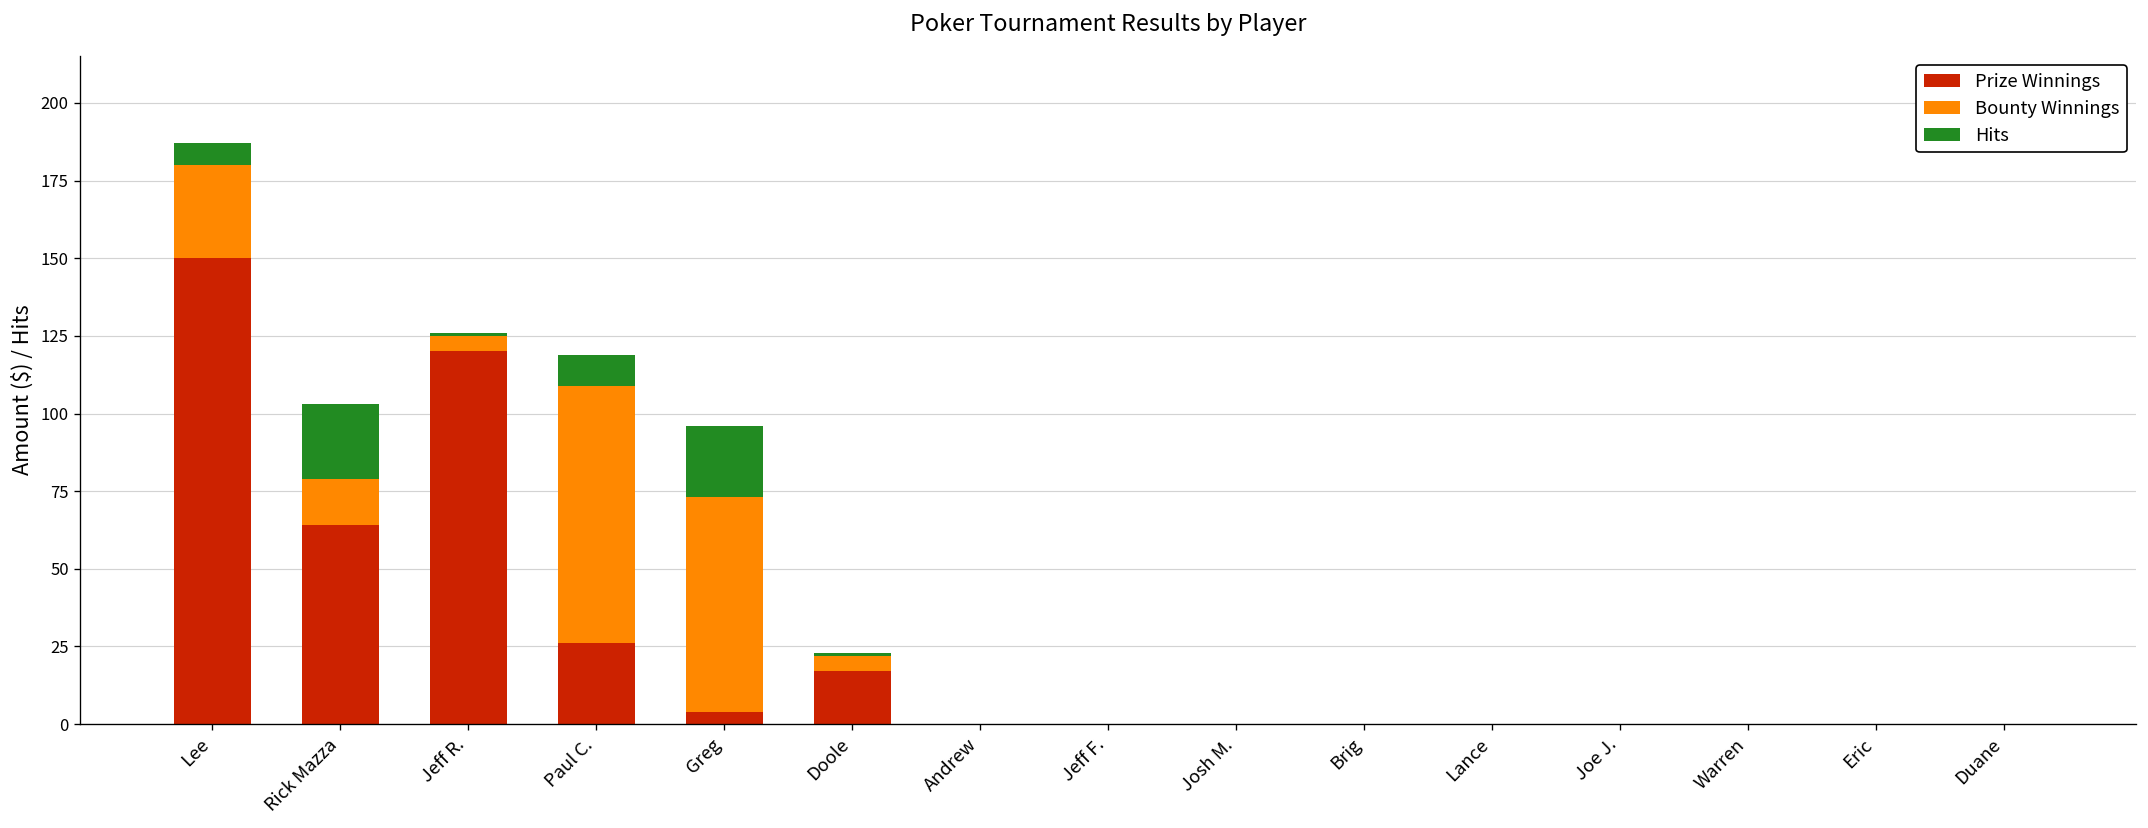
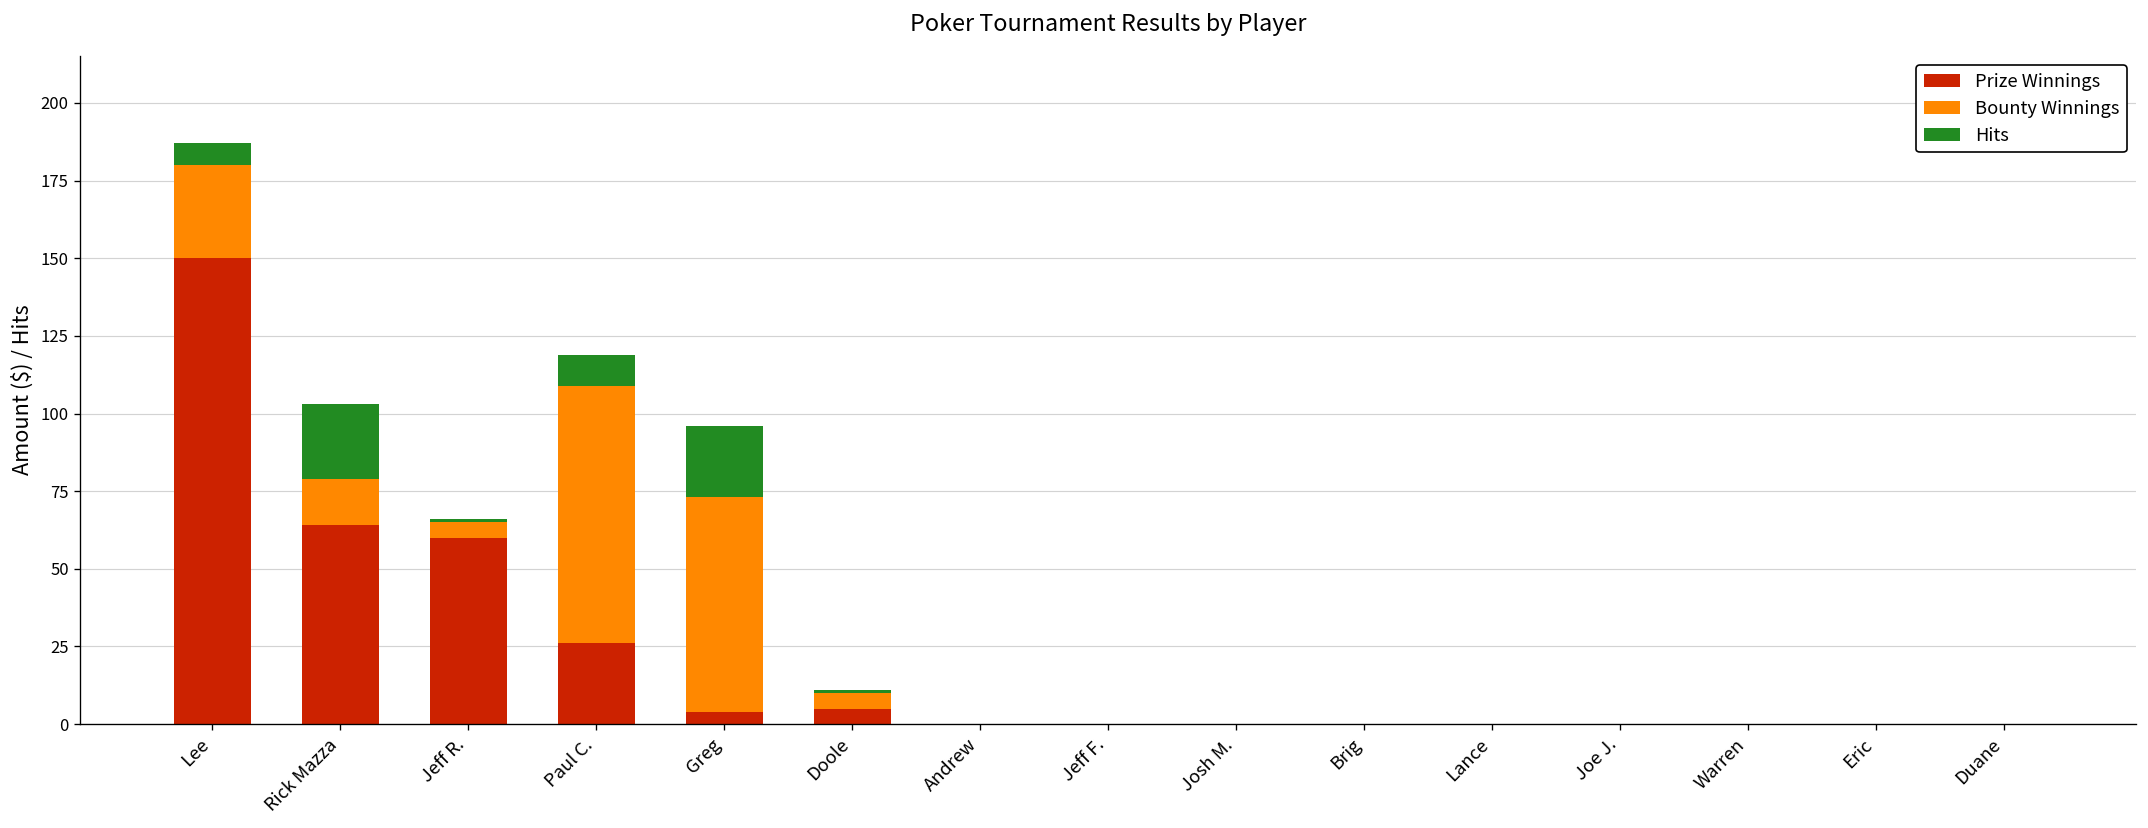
  {
    "Prize Winnings": {
      "Lee": 150,
      "Rick Mazza": 64,
-     "Jeff R.": 120,
+     "Jeff R.": 60,
      "Paul C.": 26,
      "Greg": 4,
-     "Doole": 17,
+     "Doole": 5,
      "Andrew": 0,
      "Jeff F.": 0,
      "Josh M.": 0,
      "Brig": 0,
      "Lance": 0,
      "Joe J.": 0,
      "Warren": 0,
      "Eric": 0,
      "Duane": 0
    },
    "Bounty Winnings": {
      "Lee": 30,
      "Rick Mazza": 15,
      "Jeff R.": 5,
      "Paul C.": 83,
      "Greg": 69,
      "Doole": 5,
      "Andrew": 0,
      "Jeff F.": 0,
      "Josh M.": 0,
      "Brig": 0,
      "Lance": 0,
      "Joe J.": 0,
      "Warren": 0,
      "Eric": 0,
      "Duane": 0
    },
    "Hits": {
      "Lee": 7,
      "Rick Mazza": 24,
      "Jeff R.": 1,
      "Paul C.": 10,
      "Greg": 23,
      "Doole": 1,
      "Andrew": 0,
      "Jeff F.": 0,
      "Josh M.": 0,
      "Brig": 0,
      "Lance": 0,
      "Joe J.": 0,
      "Warren": 0,
      "Eric": 0,
      "Duane": 0
    }
  }
